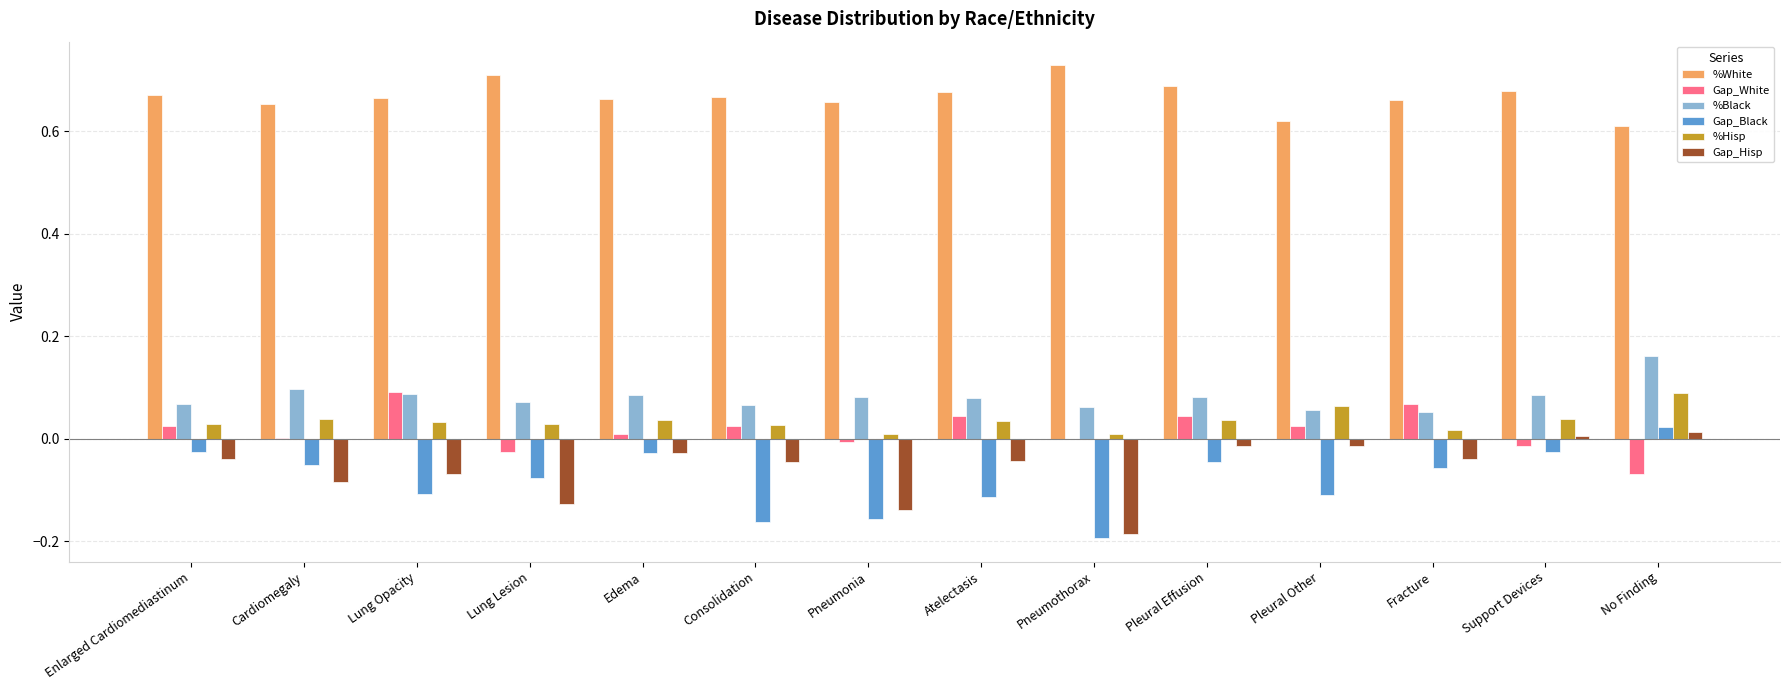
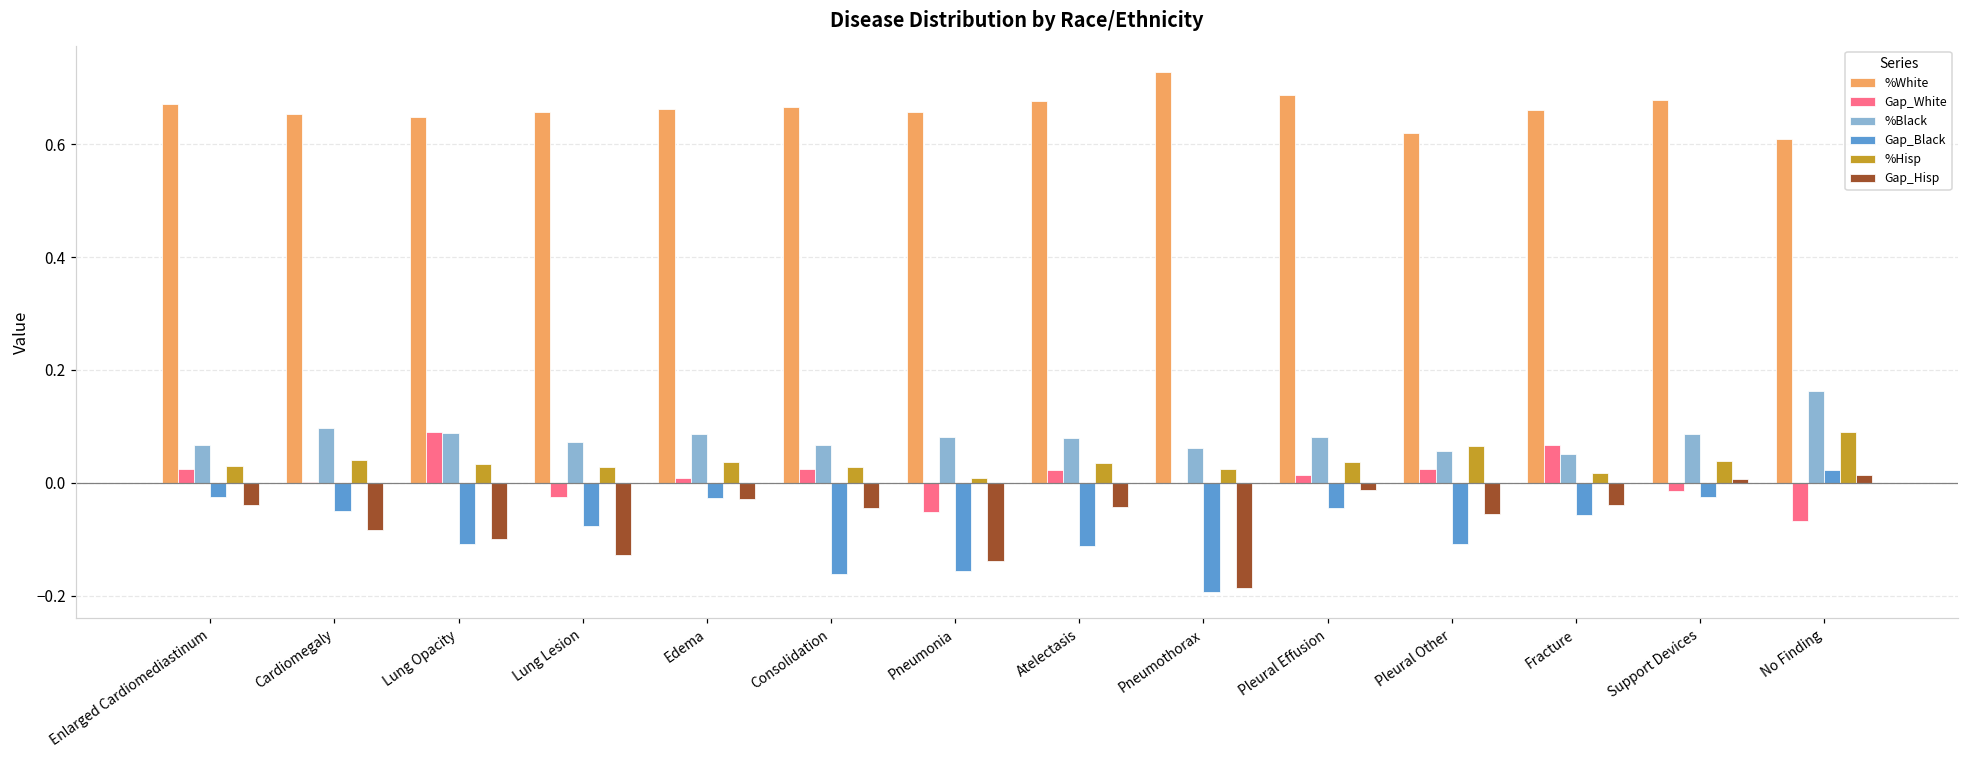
  {
    "%White": {
      "Enlarged Cardiomediastinum": 0.67,
      "Cardiomegaly": 0.65,
-     "Lung Opacity": 0.67,
-     "Lung Lesion": 0.71,
+     "Lung Opacity": 0.65,
+     "Lung Lesion": 0.66,
      "Edema": 0.66,
      "Consolidation": 0.67,
      "Pneumonia": 0.66,
      "Atelectasis": 0.68,
      "Pneumothorax": 0.73,
      "Pleural Effusion": 0.69,
      "Pleural Other": 0.62,
      "Fracture": 0.66,
      "Support Devices": 0.68,
      "No Finding": 0.61
    },
    "Gap_White": {
      "Enlarged Cardiomediastinum": 0.03,
      "Lung Opacity": 0.09,
      "Lung Lesion": -0.03,
      "Edema": 0.01,
      "Consolidation": 0.03,
-     "Pneumonia": -0.01,
-     "Atelectasis": 0.04,
-     "Pleural Effusion": 0.05,
+     "Pneumonia": -0.05,
+     "Atelectasis": 0.02,
+     "Pleural Effusion": 0.01,
      "Pleural Other": 0.02,
      "Fracture": 0.07,
      "Support Devices": -0.01,
      "No Finding": -0.07
    },
    "%Hisp": {
      "Enlarged Cardiomediastinum": 0.03,
      "Cardiomegaly": 0.04,
      "Lung Opacity": 0.03,
      "Lung Lesion": 0.03,
      "Edema": 0.04,
      "Consolidation": 0.03,
      "Pneumonia": 0.01,
      "Atelectasis": 0.03,
-     "Pneumothorax": 0.01,
+     "Pneumothorax": 0.03,
      "Pleural Effusion": 0.04,
      "Pleural Other": 0.06,
      "Fracture": 0.02,
      "Support Devices": 0.04,
      "No Finding": 0.09
    },
    "Gap_Hisp": {
      "Enlarged Cardiomediastinum": -0.04,
      "Cardiomegaly": -0.08,
-     "Lung Opacity": -0.07,
+     "Lung Opacity": -0.10,
      "Lung Lesion": -0.13,
      "Edema": -0.03,
      "Consolidation": -0.04,
      "Pneumonia": -0.14,
      "Atelectasis": -0.04,
      "Pneumothorax": -0.19,
      "Pleural Effusion": -0.01,
-     "Pleural Other": -0.01,
+     "Pleural Other": -0.06,
      "Fracture": -0.04,
      "Support Devices": 0.01,
      "No Finding": 0.01
    }
  }
